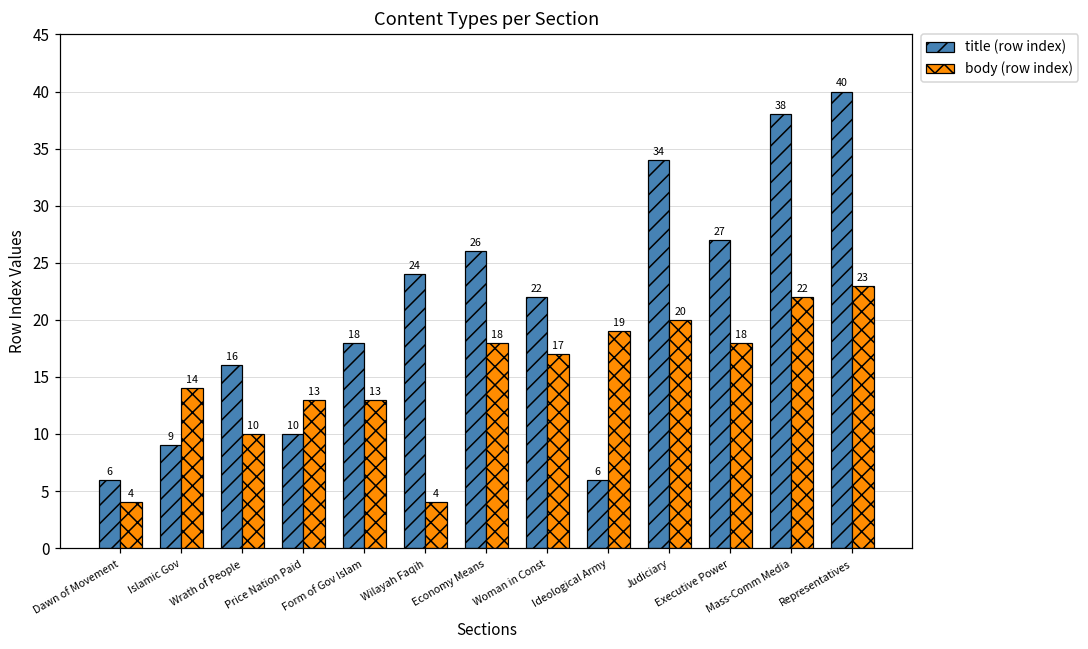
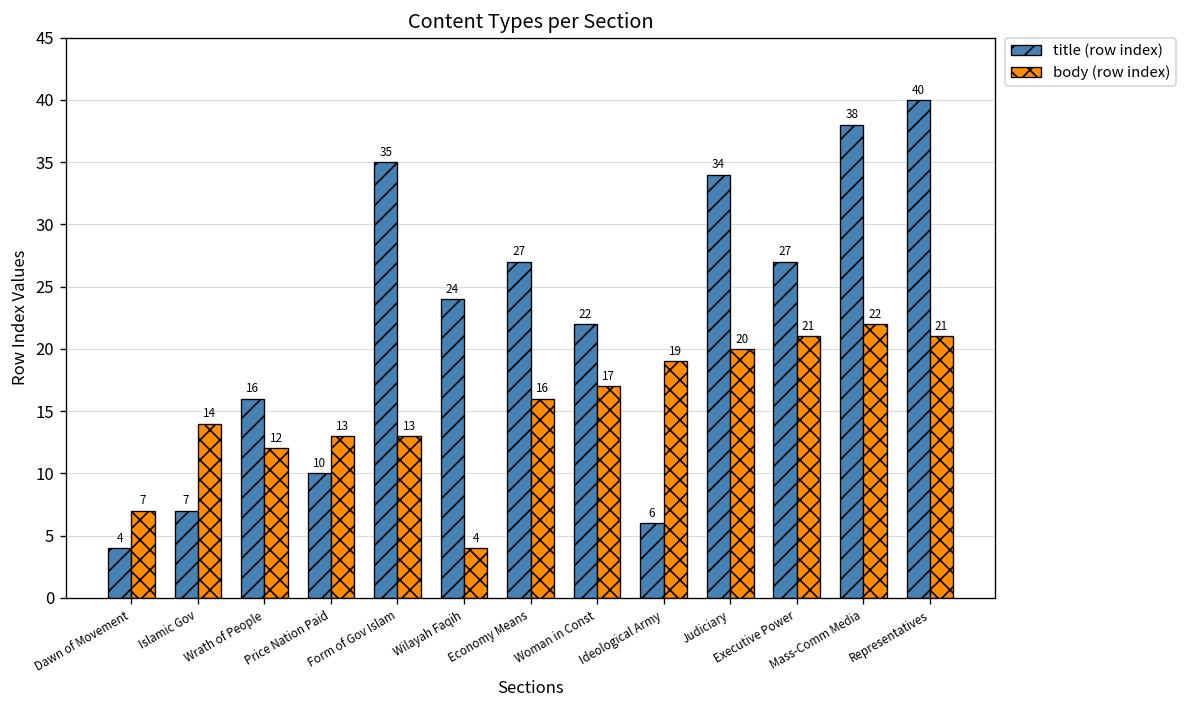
  {
    "title (row index)": {
-     "Dawn of Movement": 6,
-     "Islamic Gov": 9,
+     "Dawn of Movement": 4,
+     "Islamic Gov": 7,
      "Wrath of People": 16,
      "Price Nation Paid": 10,
-     "Form of Gov Islam": 18,
+     "Form of Gov Islam": 35,
      "Wilayah Faqih": 24,
-     "Economy Means": 26,
+     "Economy Means": 27,
      "Woman in Const": 22,
      "Ideological Army": 6,
      "Judiciary": 34,
      "Executive Power": 27,
      "Mass-Comm Media": 38,
      "Representatives": 40
    },
    "body (row index)": {
-     "Dawn of Movement": 4,
+     "Dawn of Movement": 7,
      "Islamic Gov": 14,
-     "Wrath of People": 10,
+     "Wrath of People": 12,
      "Price Nation Paid": 13,
      "Form of Gov Islam": 13,
      "Wilayah Faqih": 4,
-     "Economy Means": 18,
+     "Economy Means": 16,
      "Woman in Const": 17,
      "Ideological Army": 19,
      "Judiciary": 20,
-     "Executive Power": 18,
+     "Executive Power": 21,
      "Mass-Comm Media": 22,
-     "Representatives": 23
+     "Representatives": 21
    }
  }
